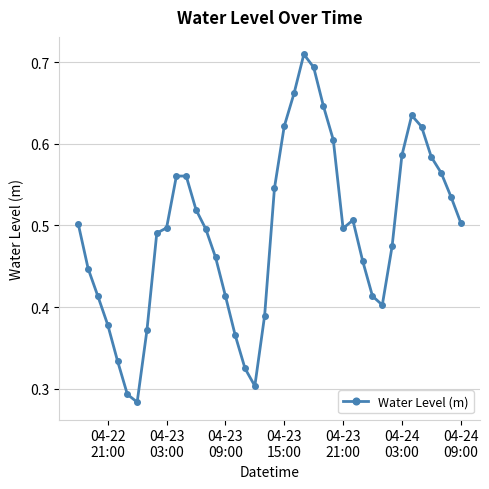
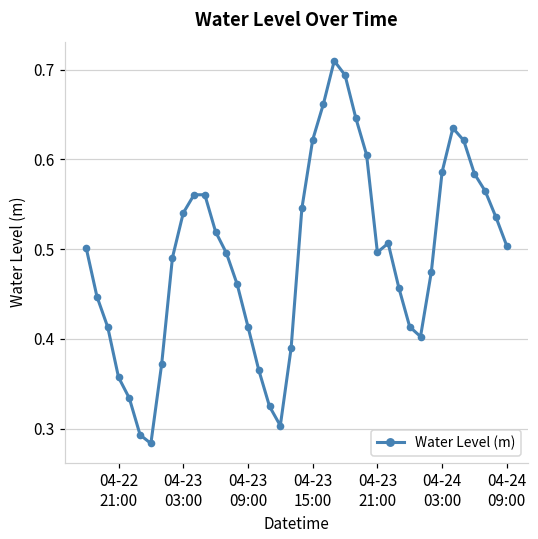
  {
-   "04-22 21:00": 0.38,
-   "04-23 03:00": 0.50,
+   "04-22 21:00": 0.36,
+   "04-23 03:00": 0.54,
    "04-23 09:00": 0.41,
    "04-23 15:00": 0.62,
    "04-23 21:00": 0.50,
    "04-24 03:00": 0.59,
    "04-24 09:00": 0.50
  }
